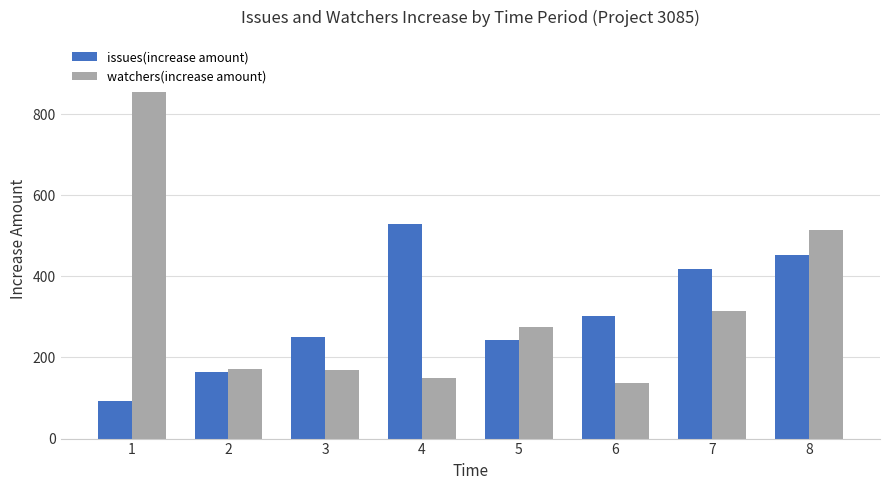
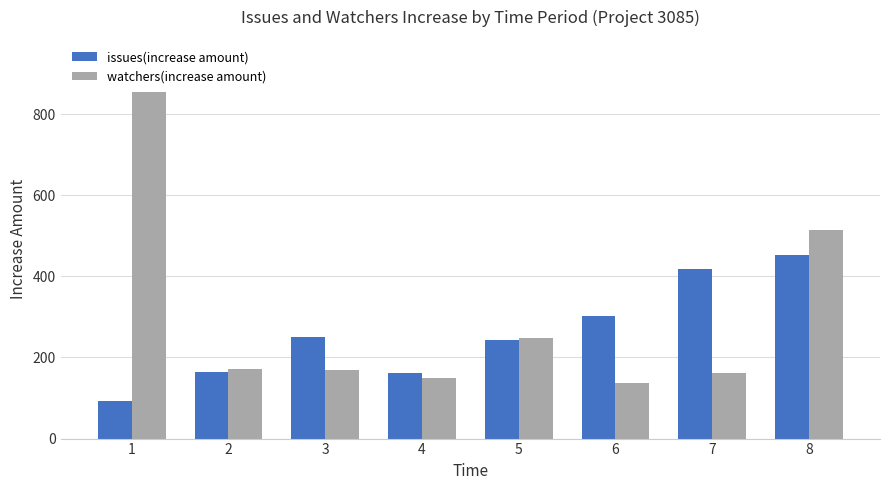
  {
    "issues(increase amount)": {
      "1": 90,
      "2": 170,
      "3": 250,
-     "4": 530,
+     "4": 160,
      "5": 240,
      "6": 300,
      "7": 420,
      "8": 450
    },
    "watchers(increase amount)": {
      "1": 860,
      "2": 170,
      "3": 170,
      "4": 150,
-     "5": 280,
+     "5": 250,
      "6": 140,
-     "7": 310,
+     "7": 160,
      "8": 510
    }
  }
